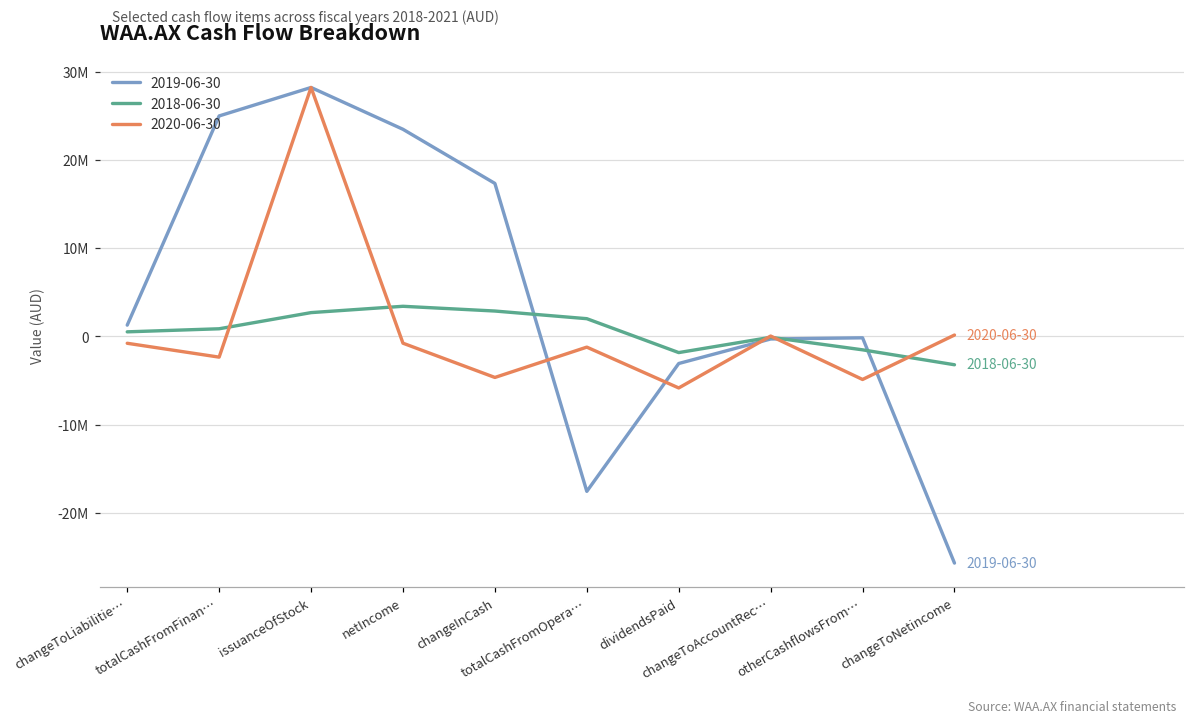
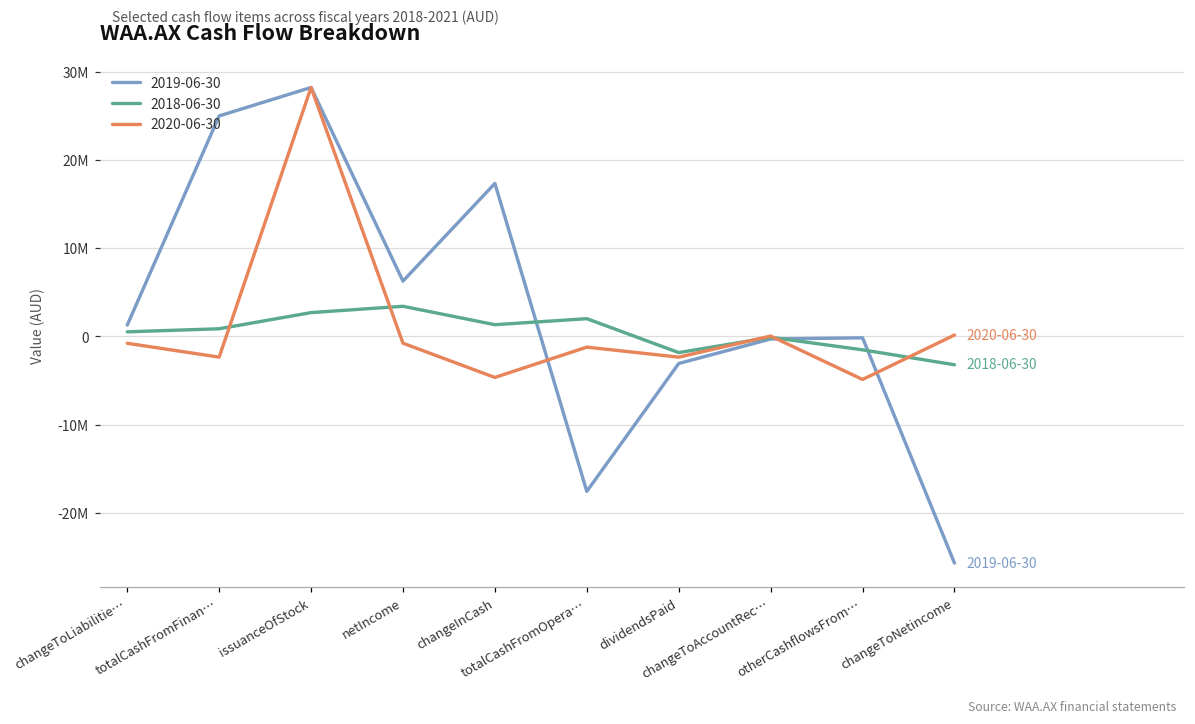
  {
    "2019-06-30": {
      "changeToLiabilitie…": 1000000,
      "totalCashFromFinan…": 25000000,
-     "netIncome": 23000000,
+     "netIncome": 6000000,
      "changeInCash": 17000000,
      "totalCashFromOpera…": -18000000,
      "dividendsPaid": -3000000,
      "otherCashflowsFrom…": 0
    },
    "2018-06-30": {
      "changeToLiabilitie…": 1000000,
      "totalCashFromFinan…": 1000000,
      "issuanceOfStock": 3000000,
      "netIncome": 3000000,
-     "changeInCash": 3000000,
+     "changeInCash": 1000000,
      "totalCashFromOpera…": 2000000,
      "dividendsPaid": -2000000,
      "otherCashflowsFrom…": -2000000
    },
    "2020-06-30": {
      "changeToLiabilitie…": -1000000,
      "totalCashFromFinan…": -2000000,
      "netIncome": -1000000,
      "changeInCash": -5000000,
      "totalCashFromOpera…": -1000000,
-     "dividendsPaid": -6000000,
+     "dividendsPaid": -2000000,
      "otherCashflowsFrom…": -5000000
    }
  }
